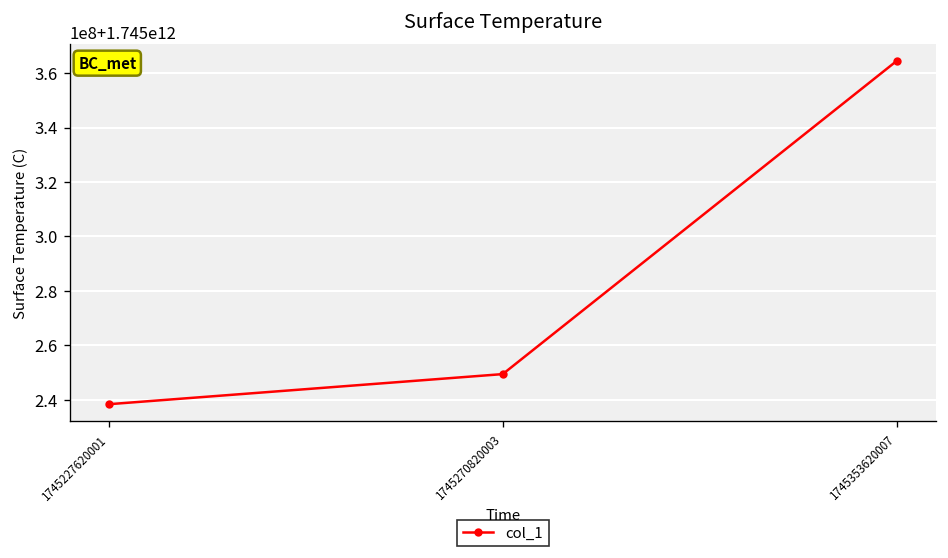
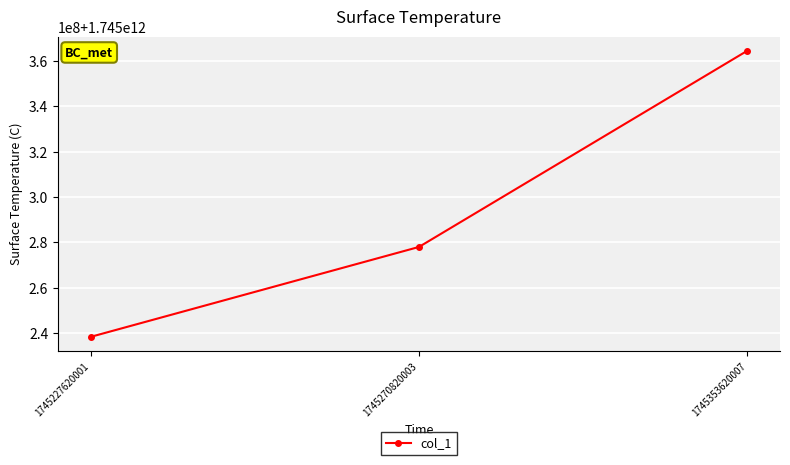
  {
    "1745227620001": 1745238000000,
-   "1745270820003": 1745249000000,
+   "1745270820003": 1745278000000,
    "1745353620007": 1745364000000
  }
